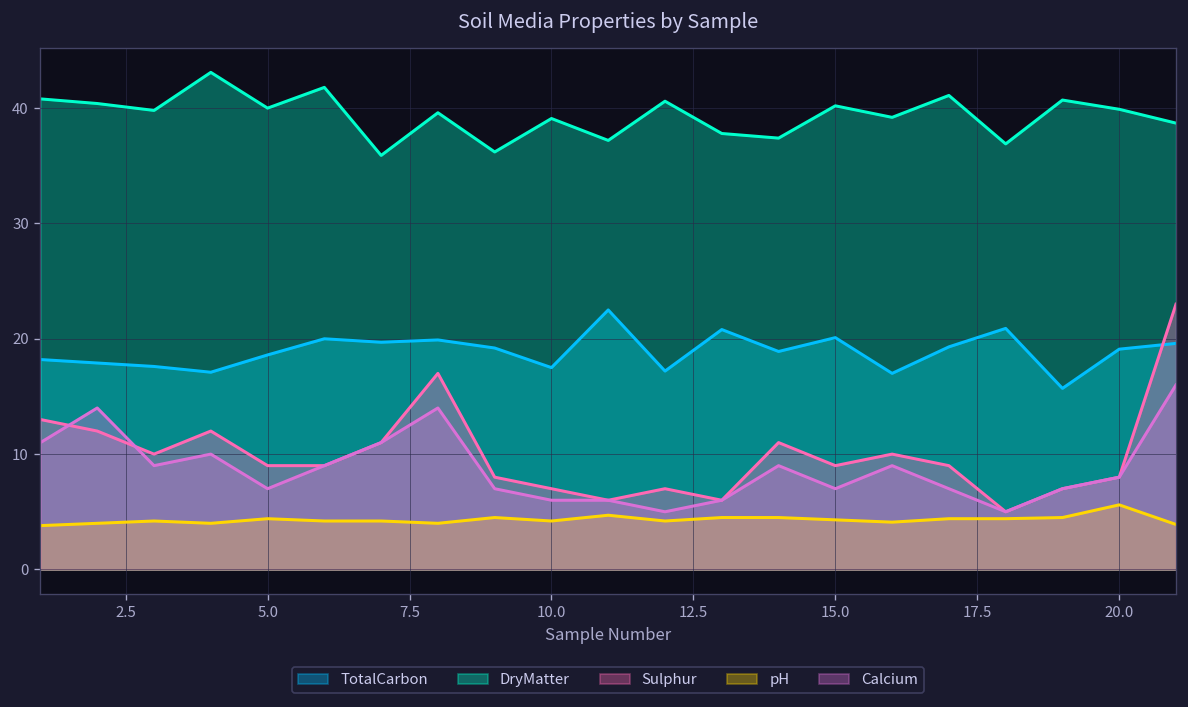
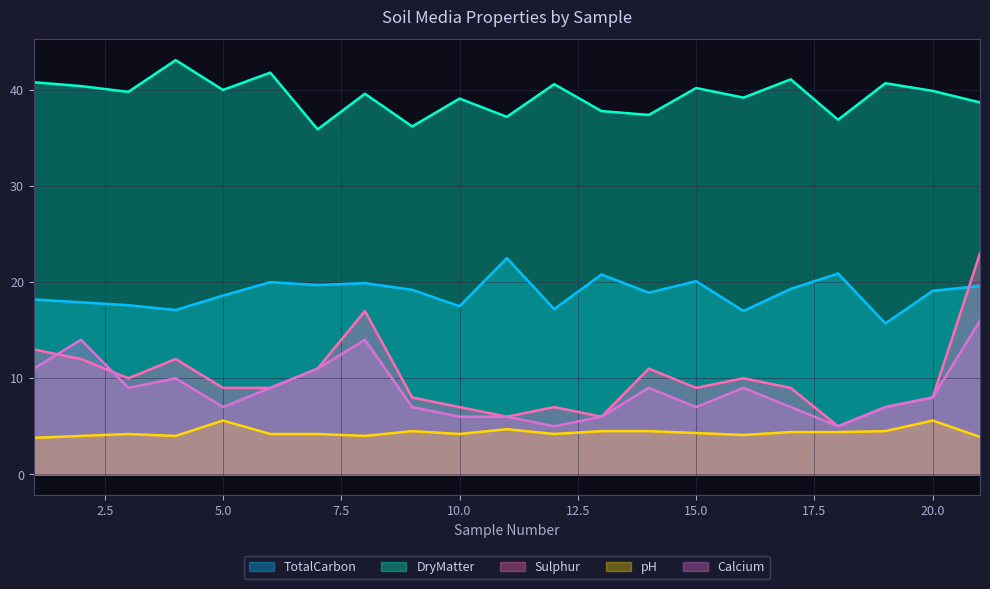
  {
    "pH": {
-     "5.0": 4,
+     "5.0": 6,
      "10.0": 4,
      "15.0": 4,
      "20.0": 6
    }
  }
